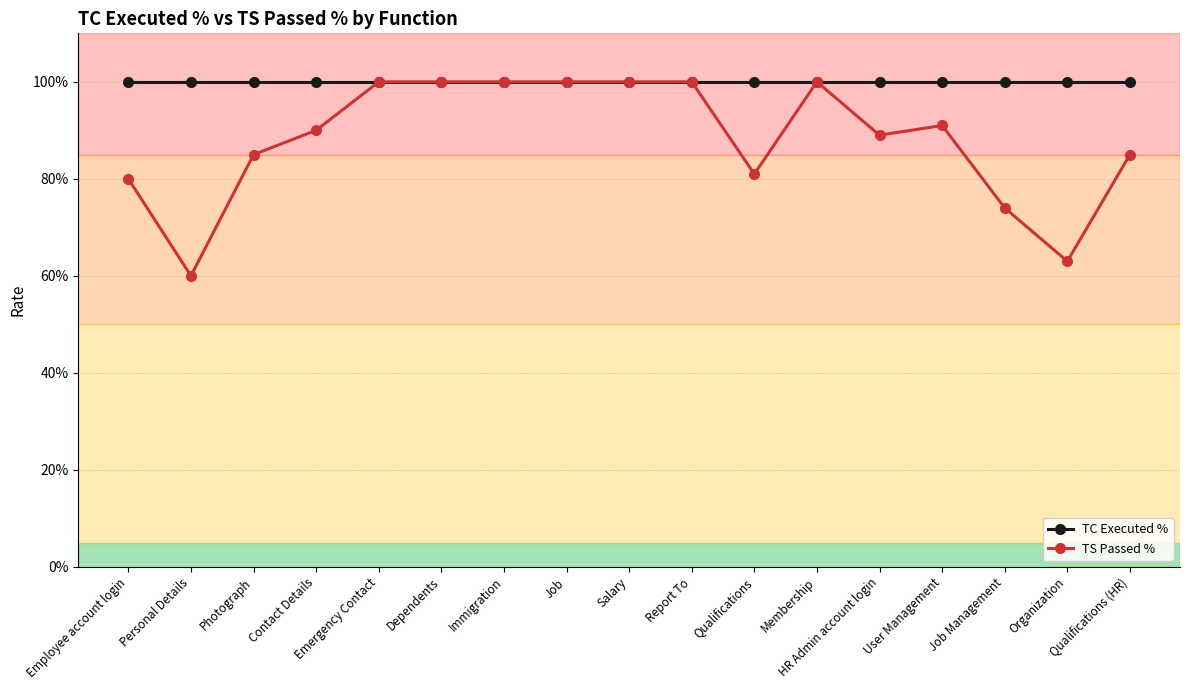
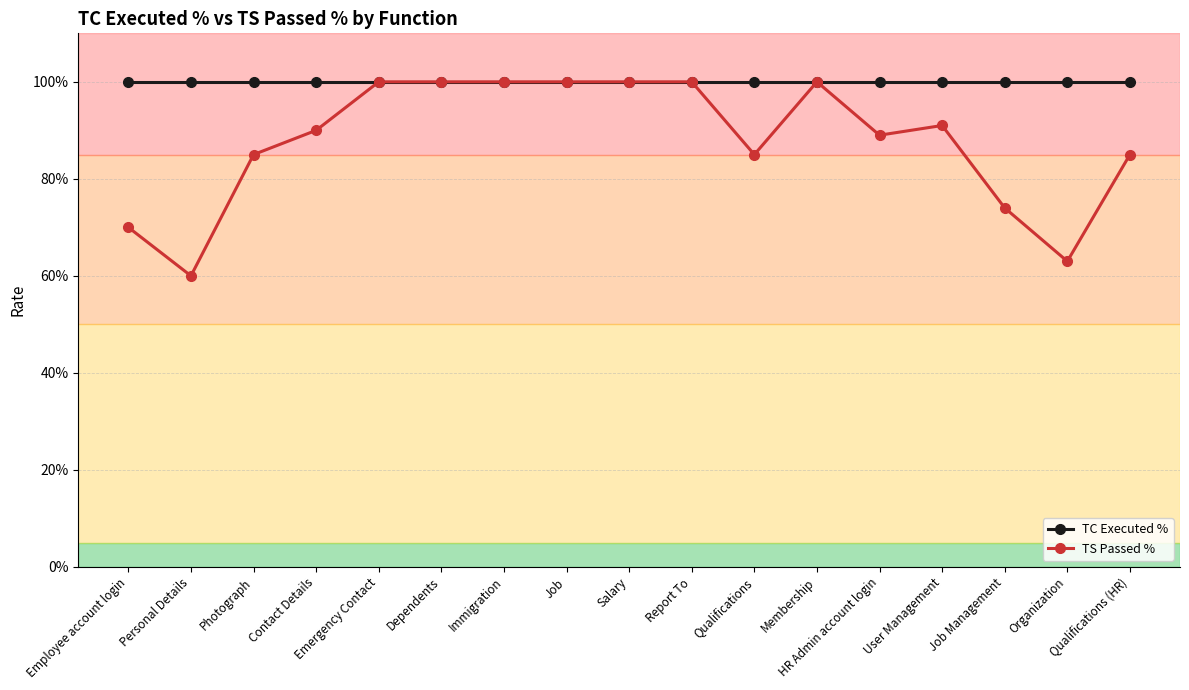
  {
    "TC Executed %": {
      "Employee account login": "100%",
      "Personal Details": "100%",
      "Photograph": "100%",
      "Contact Details": "100%",
      "Qualifications": "100%",
      "HR Admin account login": "100%",
      "User Management": "100%",
      "Job Management": "100%",
      "Organization": "100%",
      "Qualifications (HR)": "100%"
    },
    "TS Passed %": {
-     "Employee account login": "80%",
+     "Employee account login": "70%",
      "Personal Details": "60%",
      "Photograph": "85%",
      "Contact Details": "90%",
-     "Qualifications": "81%",
+     "Qualifications": "85%",
      "HR Admin account login": "89%",
      "User Management": "91%",
      "Job Management": "74%",
      "Organization": "63%",
      "Qualifications (HR)": "85%"
    }
  }
